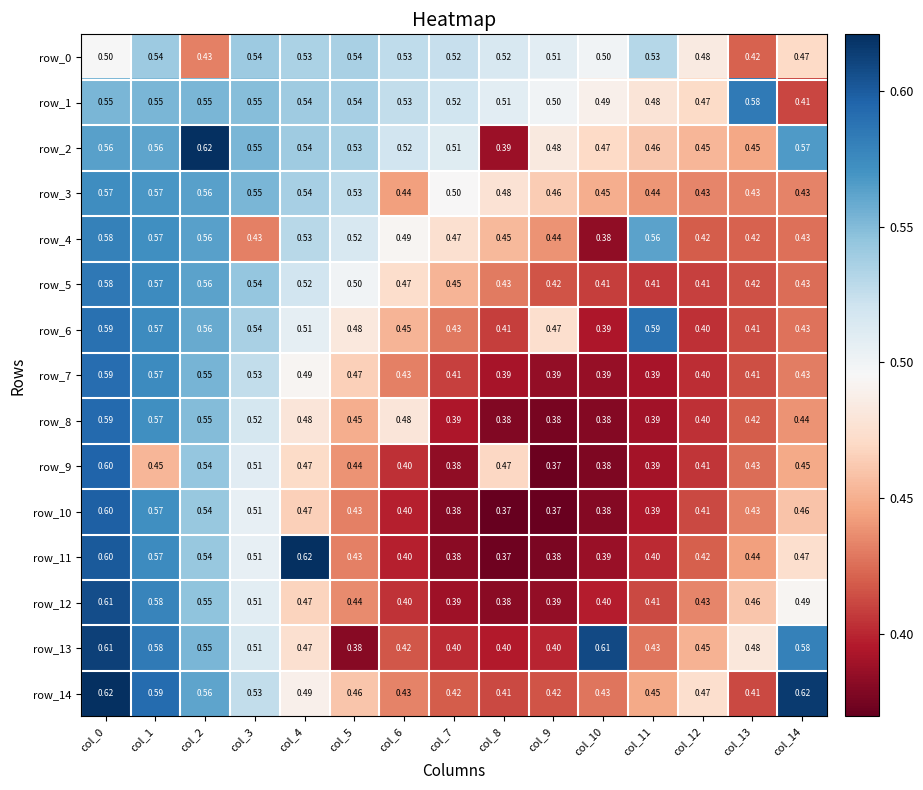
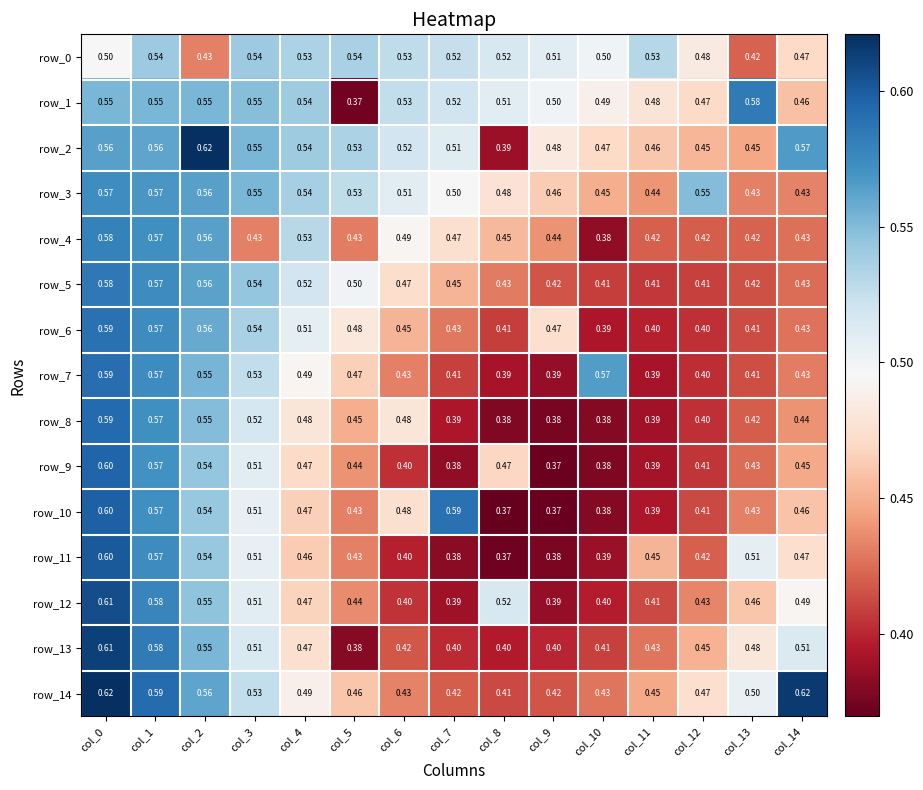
  {
    "row_1": {
      "col_0": 0.55,
      "col_1": 0.55,
      "col_2": 0.55,
      "col_3": 0.55,
      "col_4": 0.54,
-     "col_5": 0.54,
+     "col_5": 0.37,
      "col_6": 0.53,
      "col_7": 0.52,
      "col_8": 0.51,
      "col_9": 0.50,
      "col_10": 0.49,
      "col_11": 0.48,
      "col_12": 0.47,
      "col_13": 0.58,
-     "col_14": 0.41
+     "col_14": 0.46
    },
    "row_3": {
      "col_0": 0.57,
      "col_1": 0.57,
      "col_2": 0.56,
      "col_3": 0.55,
      "col_4": 0.54,
      "col_5": 0.53,
-     "col_6": 0.44,
+     "col_6": 0.51,
      "col_7": 0.50,
      "col_8": 0.48,
      "col_9": 0.46,
      "col_10": 0.45,
      "col_11": 0.44,
-     "col_12": 0.43,
+     "col_12": 0.55,
      "col_13": 0.43,
      "col_14": 0.43
    },
    "row_4": {
      "col_0": 0.58,
      "col_1": 0.57,
      "col_2": 0.56,
      "col_3": 0.43,
      "col_4": 0.53,
-     "col_5": 0.52,
+     "col_5": 0.43,
      "col_6": 0.49,
      "col_7": 0.47,
      "col_8": 0.45,
      "col_9": 0.44,
      "col_10": 0.38,
-     "col_11": 0.56,
+     "col_11": 0.42,
      "col_12": 0.42,
      "col_13": 0.42,
      "col_14": 0.43
    },
    "row_6": {
      "col_0": 0.59,
      "col_1": 0.57,
      "col_2": 0.56,
      "col_3": 0.54,
      "col_4": 0.51,
      "col_5": 0.48,
      "col_6": 0.45,
      "col_7": 0.43,
      "col_8": 0.41,
      "col_9": 0.47,
      "col_10": 0.39,
-     "col_11": 0.59,
+     "col_11": 0.40,
      "col_12": 0.40,
      "col_13": 0.41,
      "col_14": 0.43
    },
    "row_7": {
      "col_0": 0.59,
      "col_1": 0.57,
      "col_2": 0.55,
      "col_3": 0.53,
      "col_4": 0.49,
      "col_5": 0.47,
      "col_6": 0.43,
      "col_7": 0.41,
      "col_8": 0.39,
      "col_9": 0.39,
-     "col_10": 0.39,
+     "col_10": 0.57,
      "col_11": 0.39,
      "col_12": 0.40,
      "col_13": 0.41,
      "col_14": 0.43
    },
    "row_9": {
      "col_0": 0.60,
-     "col_1": 0.45,
+     "col_1": 0.57,
      "col_2": 0.54,
      "col_3": 0.51,
      "col_4": 0.47,
      "col_5": 0.44,
      "col_6": 0.40,
      "col_7": 0.38,
      "col_8": 0.47,
      "col_9": 0.37,
      "col_10": 0.38,
      "col_11": 0.39,
      "col_12": 0.41,
      "col_13": 0.43,
      "col_14": 0.45
    },
    "row_10": {
      "col_0": 0.60,
      "col_1": 0.57,
      "col_2": 0.54,
      "col_3": 0.51,
      "col_4": 0.47,
      "col_5": 0.43,
-     "col_6": 0.40,
-     "col_7": 0.38,
+     "col_6": 0.48,
+     "col_7": 0.59,
      "col_8": 0.37,
      "col_9": 0.37,
      "col_10": 0.38,
      "col_11": 0.39,
      "col_12": 0.41,
      "col_13": 0.43,
      "col_14": 0.46
    },
    "row_11": {
      "col_0": 0.60,
      "col_1": 0.57,
      "col_2": 0.54,
      "col_3": 0.51,
-     "col_4": 0.62,
+     "col_4": 0.46,
      "col_5": 0.43,
      "col_6": 0.40,
      "col_7": 0.38,
      "col_8": 0.37,
      "col_9": 0.38,
      "col_10": 0.39,
-     "col_11": 0.40,
+     "col_11": 0.45,
      "col_12": 0.42,
-     "col_13": 0.44,
+     "col_13": 0.51,
      "col_14": 0.47
    },
    "row_12": {
      "col_0": 0.61,
      "col_1": 0.58,
      "col_2": 0.55,
      "col_3": 0.51,
      "col_4": 0.47,
      "col_5": 0.44,
      "col_6": 0.40,
      "col_7": 0.39,
-     "col_8": 0.38,
+     "col_8": 0.52,
      "col_9": 0.39,
      "col_10": 0.40,
      "col_11": 0.41,
      "col_12": 0.43,
      "col_13": 0.46,
      "col_14": 0.49
    },
    "row_13": {
      "col_0": 0.61,
      "col_1": 0.58,
      "col_2": 0.55,
      "col_3": 0.51,
      "col_4": 0.47,
      "col_5": 0.38,
      "col_6": 0.42,
      "col_7": 0.40,
      "col_8": 0.40,
      "col_9": 0.40,
-     "col_10": 0.61,
+     "col_10": 0.41,
      "col_11": 0.43,
      "col_12": 0.45,
      "col_13": 0.48,
-     "col_14": 0.58
+     "col_14": 0.51
    },
    "row_14": {
      "col_0": 0.62,
      "col_1": 0.59,
      "col_2": 0.56,
      "col_3": 0.53,
      "col_4": 0.49,
      "col_5": 0.46,
      "col_6": 0.43,
      "col_7": 0.42,
      "col_8": 0.41,
      "col_9": 0.42,
      "col_10": 0.43,
      "col_11": 0.45,
      "col_12": 0.47,
-     "col_13": 0.41,
+     "col_13": 0.50,
      "col_14": 0.62
    }
  }
